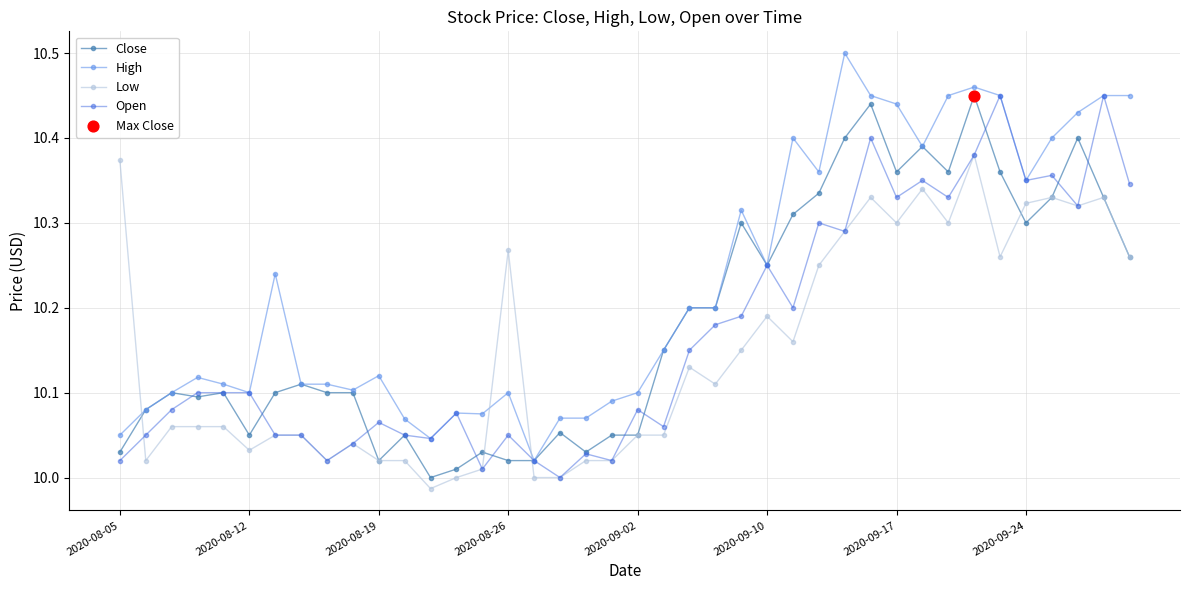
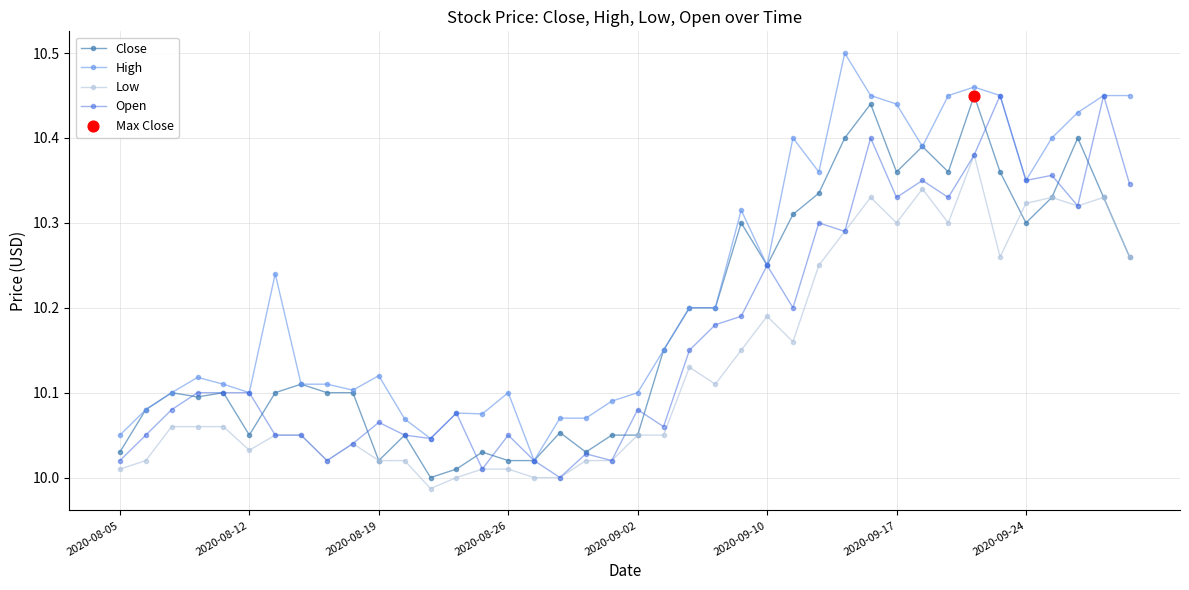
  {
    "Low": {
-     "2020-08-05": 10.37,
+     "2020-08-05": 10.01,
      "2020-08-12": 10.03,
-     "2020-08-26": 10.27,
+     "2020-08-26": 10.01,
      "2020-09-10": 10.19,
      "2020-09-17": 10.30,
      "2020-09-24": 10.32
    }
  }
